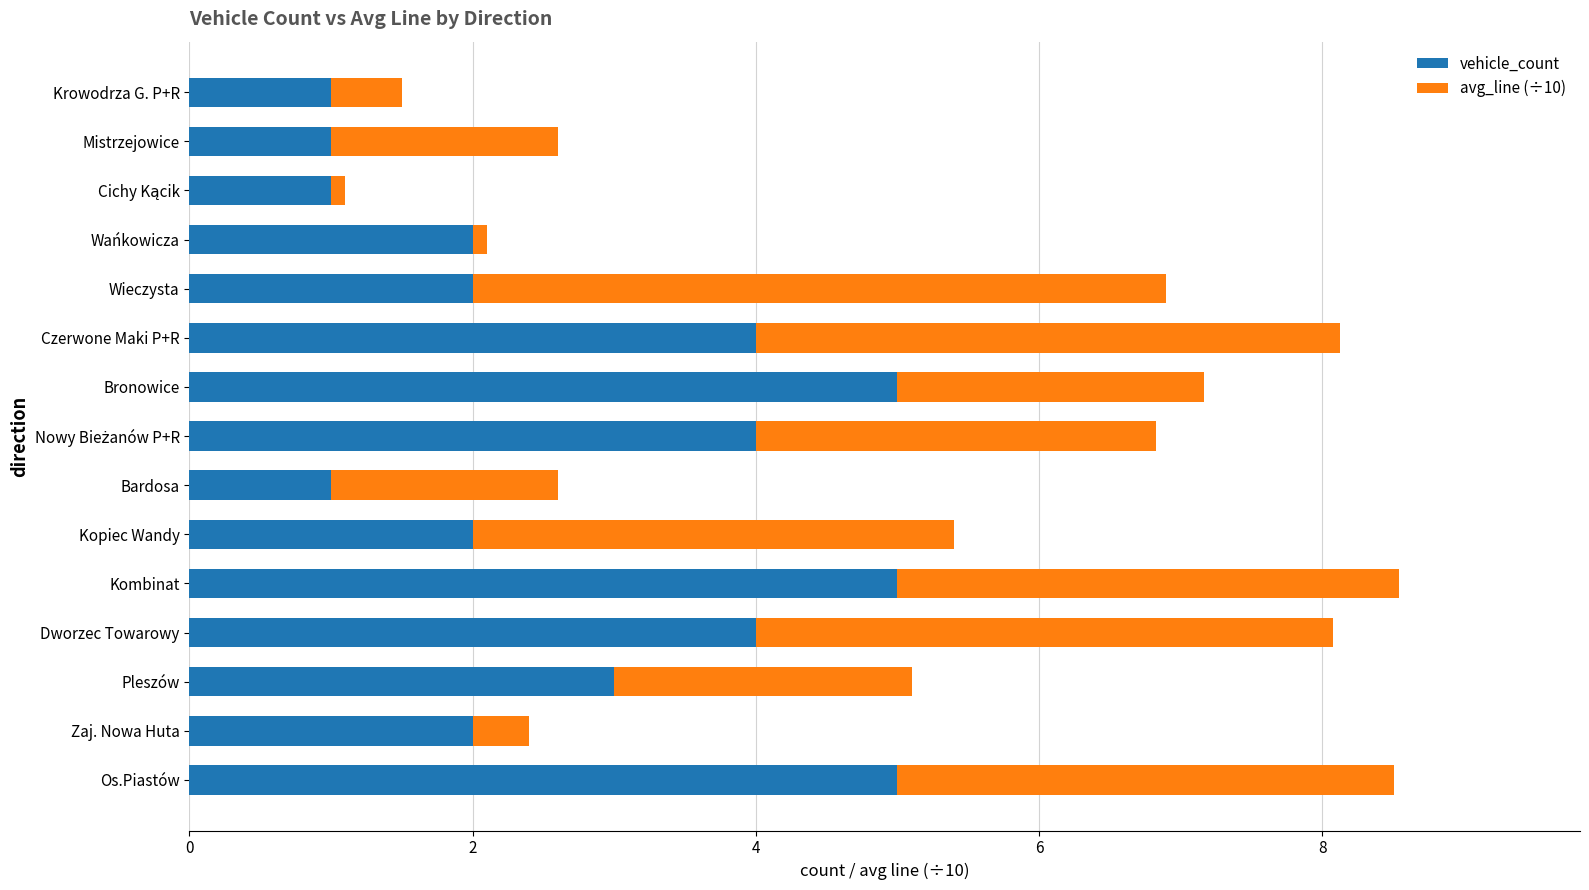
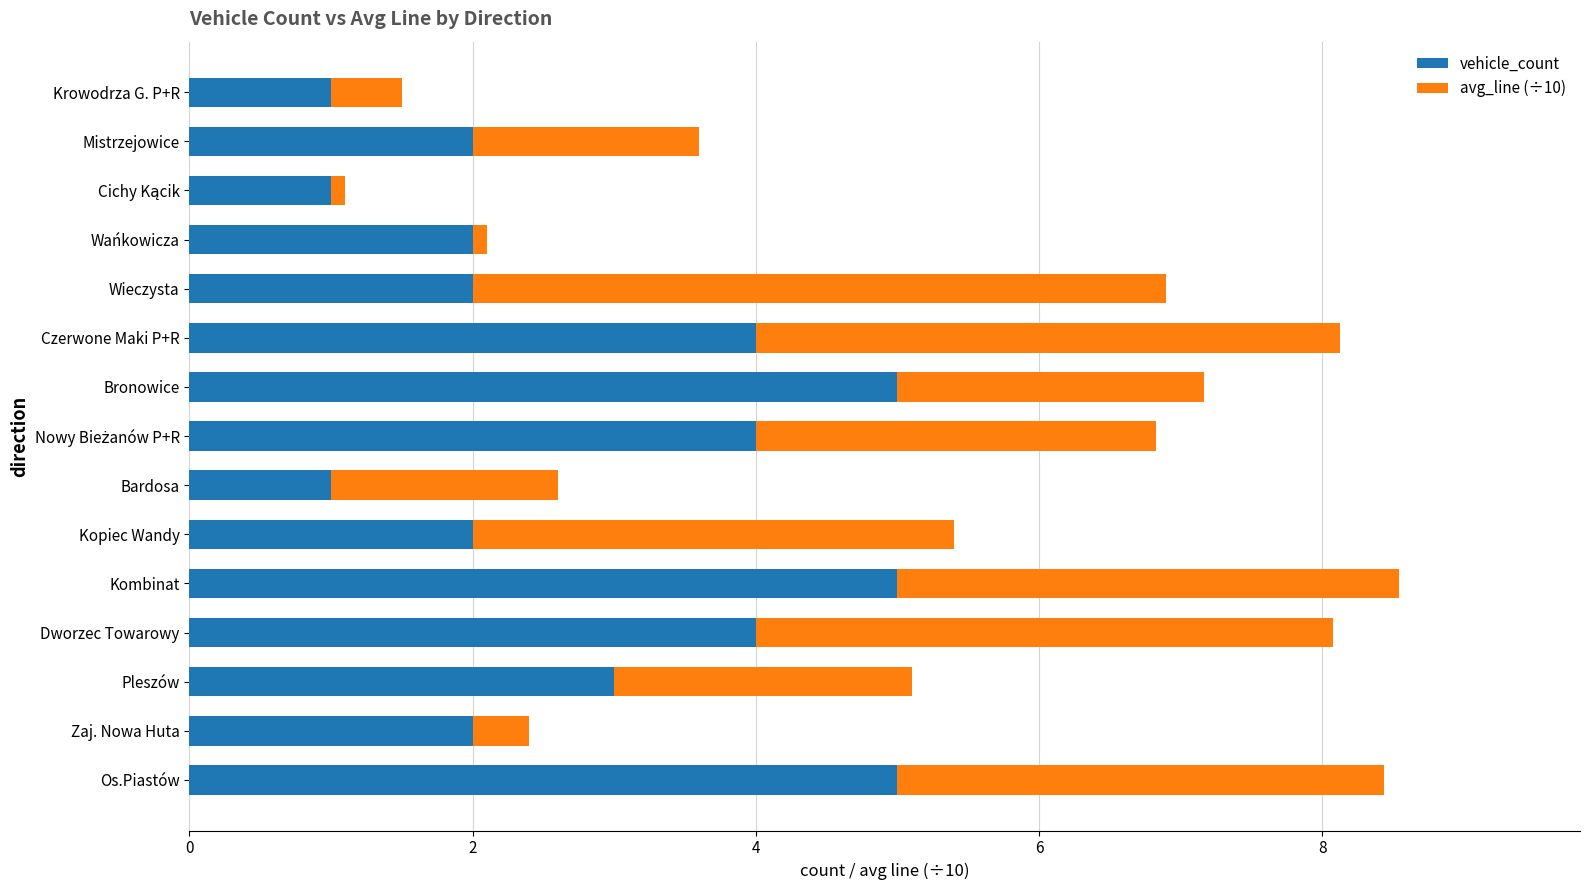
  {
    "vehicle_count": {
      "Krowodrza G. P+R": 1,
-     "Mistrzejowice": 1,
+     "Mistrzejowice": 2,
      "Cichy Kącik": 1,
      "Wańkowicza": 2,
      "Wieczysta": 2,
      "Czerwone Maki P+R": 4,
      "Bronowice": 5,
      "Nowy Bieżanów P+R": 4,
      "Bardosa": 1,
      "Kopiec Wandy": 2,
      "Kombinat": 5,
      "Dworzec Towarowy": 4,
      "Pleszów": 3,
      "Zaj. Nowa Huta": 2,
      "Os.Piastów": 5
    },
    "avg_line (÷10)": {
      "Krowodrza G. P+R": 0.50,
      "Mistrzejowice": 1.60,
      "Cichy Kącik": 0.10,
      "Wańkowicza": 0.10,
      "Wieczysta": 4.90,
      "Czerwone Maki P+R": 4.13,
      "Bronowice": 2.17,
      "Nowy Bieżanów P+R": 2.83,
      "Bardosa": 1.60,
      "Kopiec Wandy": 3.40,
      "Kombinat": 3.54,
      "Dworzec Towarowy": 4.07,
      "Pleszów": 2.10,
      "Zaj. Nowa Huta": 0.40,
-     "Os.Piastów": 3.51
+     "Os.Piastów": 3.44
    }
  }
